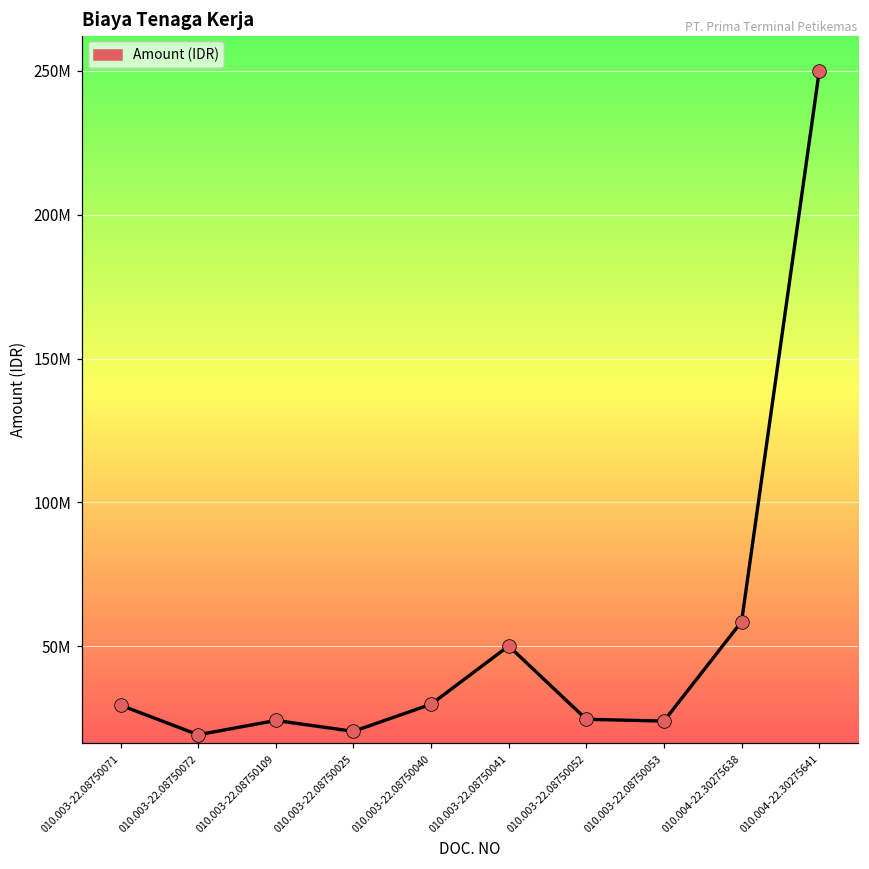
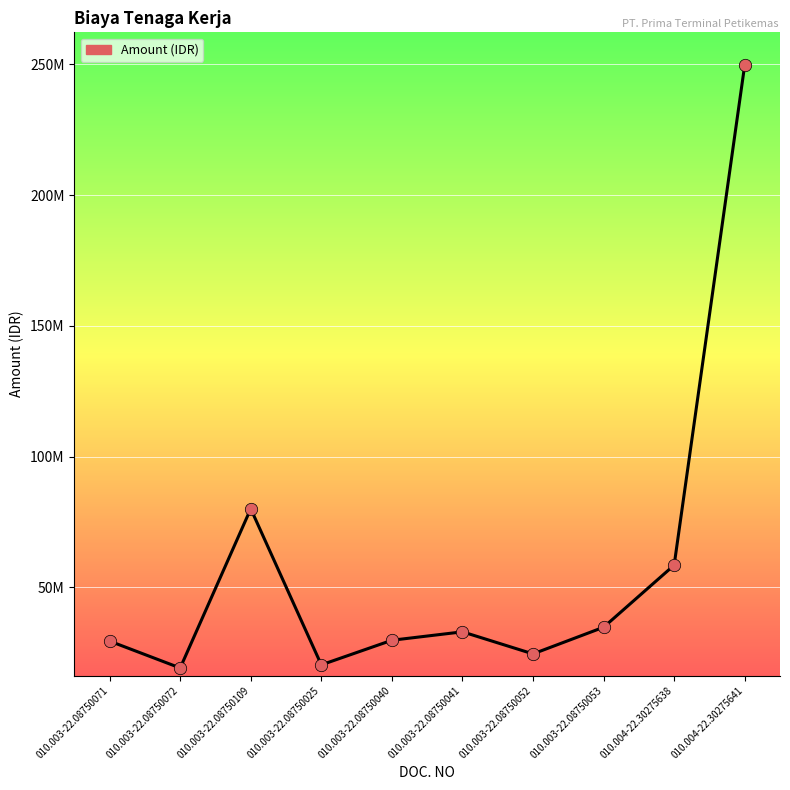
  {
    "010.003-22.08750071": 29000000,
    "010.003-22.08750072": 19000000,
-   "010.003-22.08750109": 24000000,
+   "010.003-22.08750109": 80000000,
    "010.003-22.08750025": 20000000,
    "010.003-22.08750040": 30000000,
-   "010.003-22.08750041": 50000000,
+   "010.003-22.08750041": 33000000,
    "010.003-22.08750052": 25000000,
-   "010.003-22.08750053": 24000000,
+   "010.003-22.08750053": 35000000,
    "010.004-22.30275638": 59000000,
    "010.004-22.30275641": 250000000
  }
